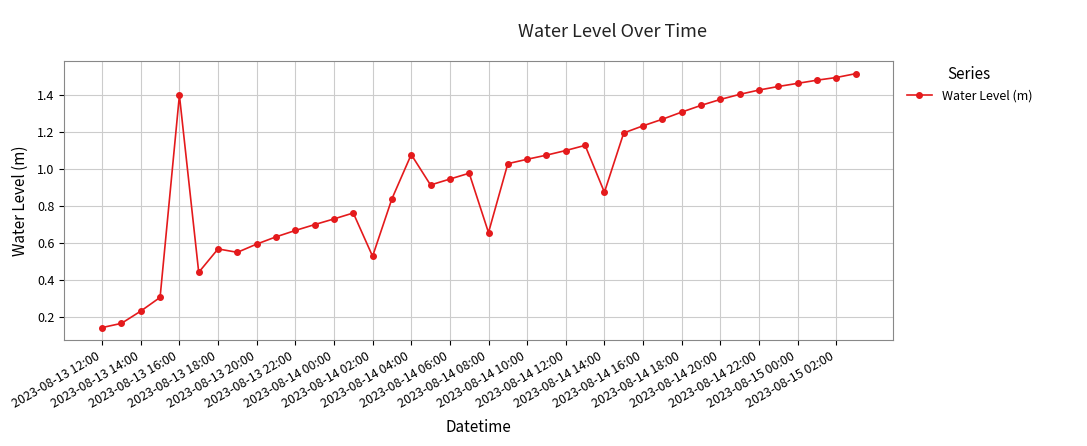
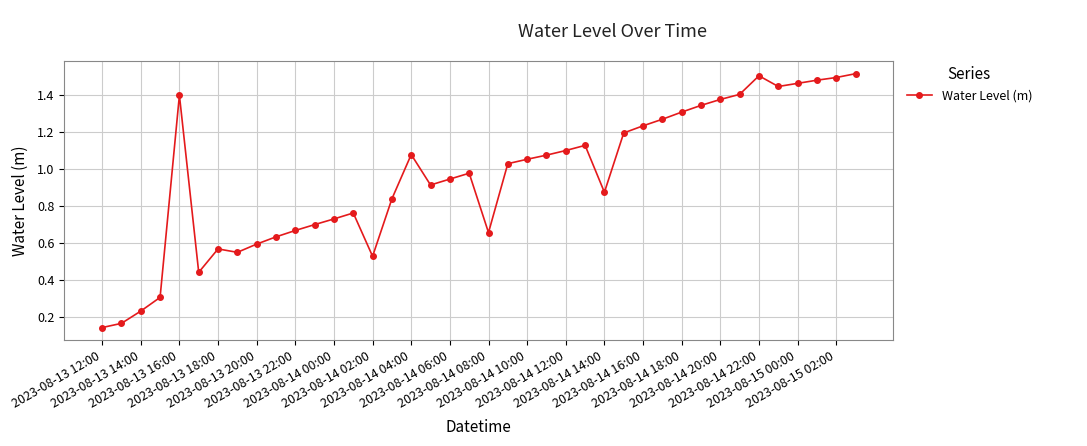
  {
    "2023-08-13 12:00": 0.15,
    "2023-08-13 14:00": 0.23,
    "2023-08-13 16:00": 1.40,
    "2023-08-13 18:00": 0.57,
    "2023-08-13 20:00": 0.60,
    "2023-08-13 22:00": 0.67,
    "2023-08-14 00:00": 0.73,
    "2023-08-14 02:00": 0.53,
    "2023-08-14 04:00": 1.08,
    "2023-08-14 06:00": 0.95,
    "2023-08-14 08:00": 0.66,
    "2023-08-14 10:00": 1.05,
    "2023-08-14 12:00": 1.10,
    "2023-08-14 14:00": 0.88,
    "2023-08-14 16:00": 1.24,
    "2023-08-14 18:00": 1.31,
    "2023-08-14 20:00": 1.38,
-   "2023-08-14 22:00": 1.43,
+   "2023-08-14 22:00": 1.51,
    "2023-08-15 00:00": 1.46,
    "2023-08-15 02:00": 1.50
  }
